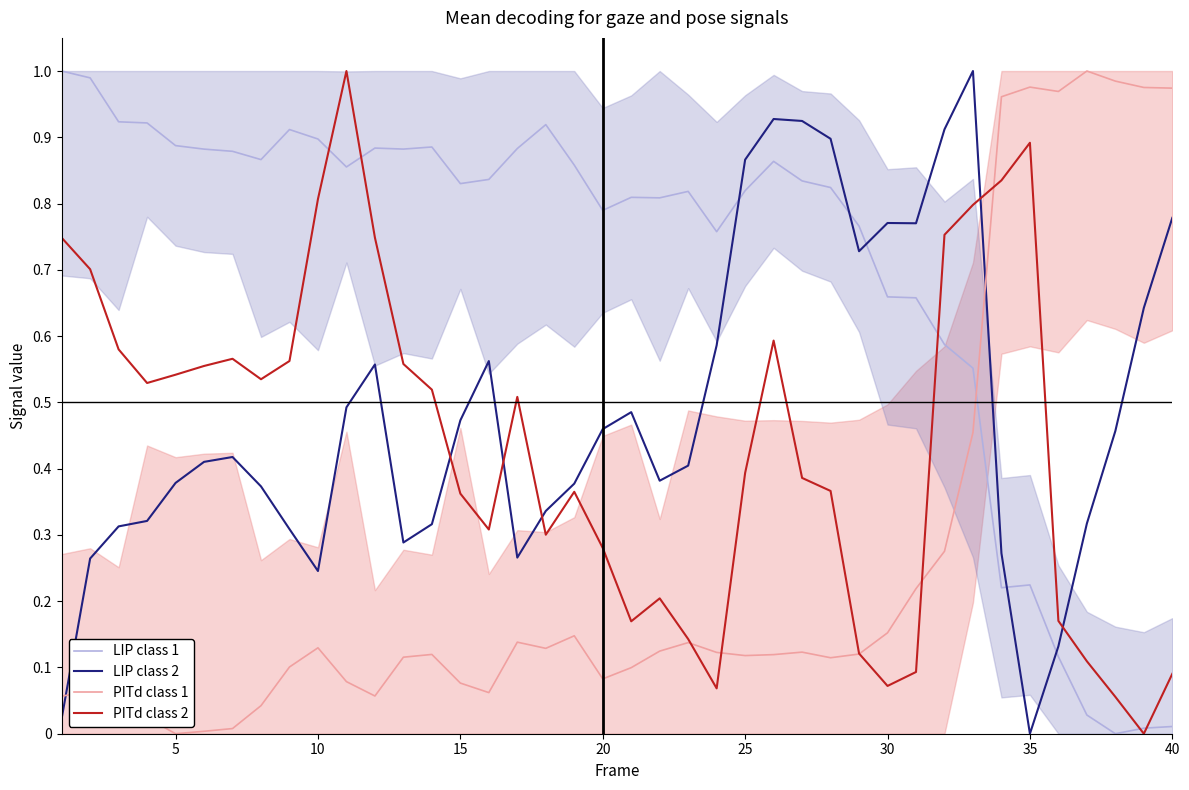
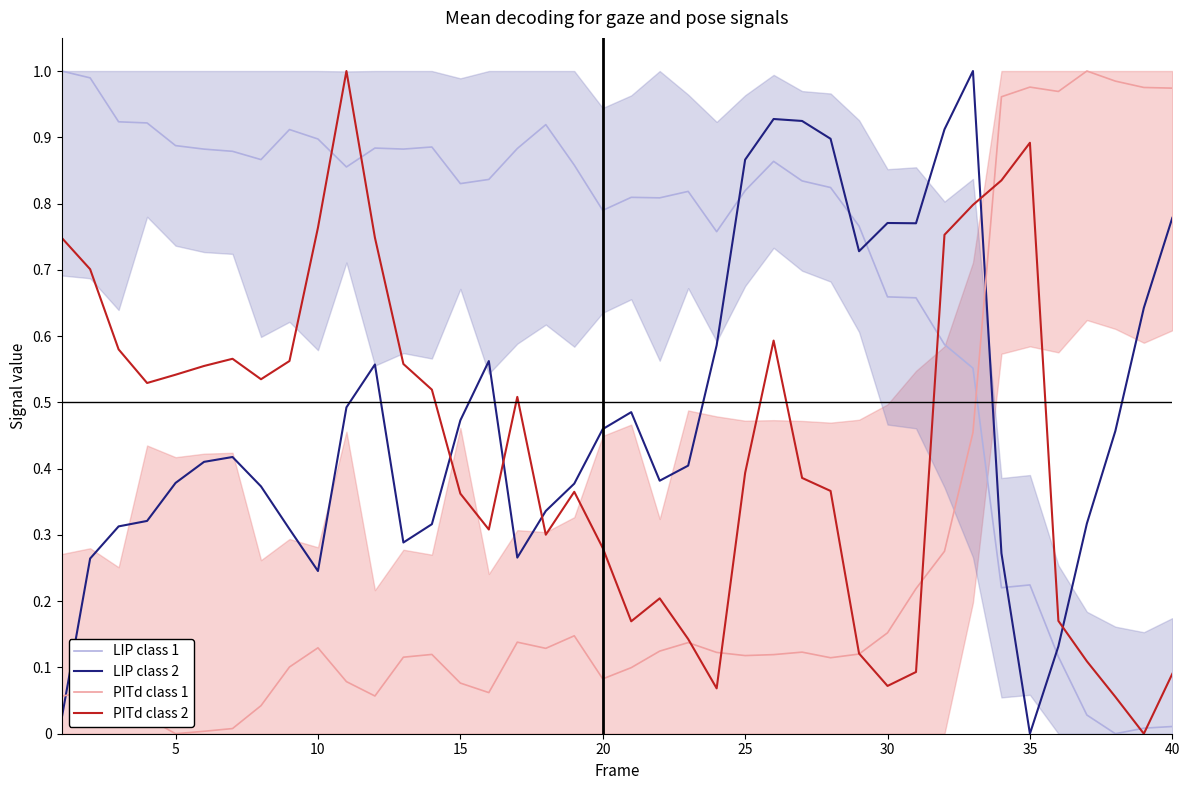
  {
    "LIP class 1": {
      "5": 0.89,
      "10": 0.90,
      "15": 0.83,
      "20": 0.79,
      "25": 0.82,
      "30": 0.66,
      "35": 0.22,
      "40": 0.01
    },
    "LIP class 2": {
      "5": 0.38,
      "10": 0.25,
      "15": 0.47,
      "20": 0.46,
      "25": 0.87,
      "30": 0.77,
      "35": 0.00,
      "40": 0.78
    },
    "PITd class 1": {
      "5": 0.00,
      "10": 0.13,
      "15": 0.08,
      "20": 0.08,
      "25": 0.12,
      "30": 0.15,
      "35": 0.98,
      "40": 0.97
    },
    "PITd class 2": {
      "5": 0.54,
-     "10": 0.81,
+     "10": 0.76,
      "15": 0.36,
      "20": 0.28,
      "25": 0.39,
      "30": 0.07,
      "35": 0.89,
      "40": 0.09
    }
  }
